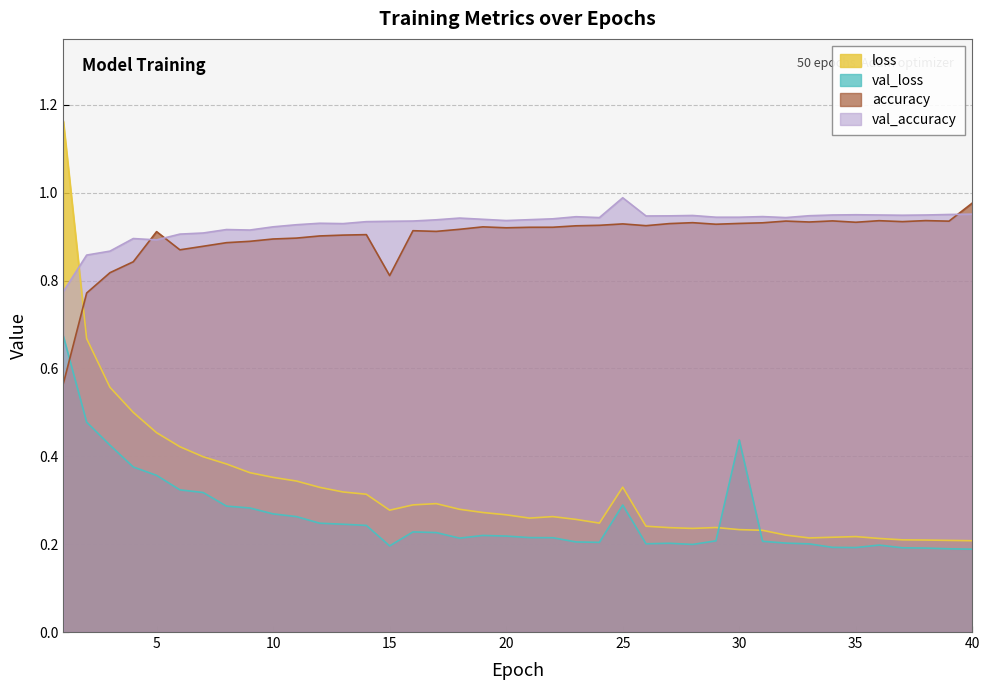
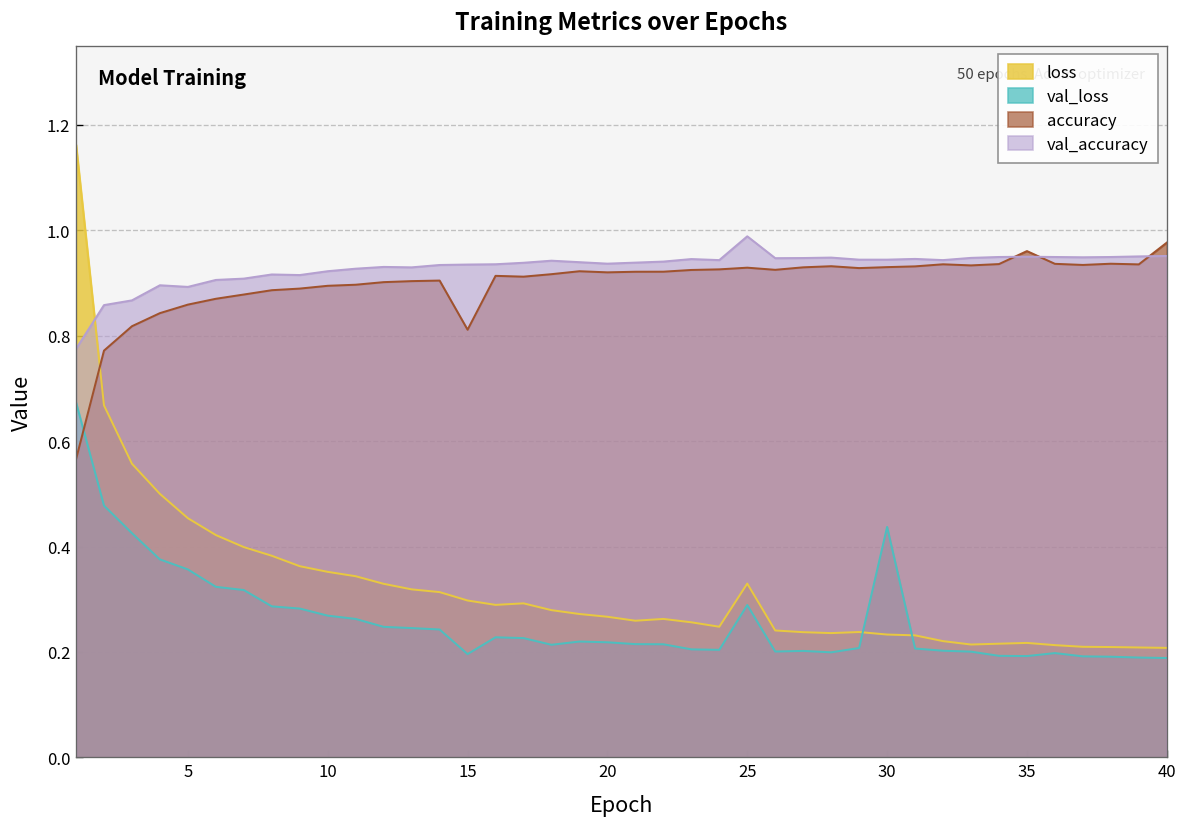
  {
    "loss": {
      "5": 0.45,
      "10": 0.35,
-     "15": 0.28,
+     "15": 0.30,
      "20": 0.27,
      "25": 0.33,
      "30": 0.23,
      "35": 0.22,
      "40": 0.21
    },
    "val_loss": {
      "5": 0.36,
      "10": 0.27,
      "15": 0.20,
      "20": 0.22,
      "25": 0.29,
      "30": 0.44,
      "35": 0.19,
      "40": 0.19
    },
    "accuracy": {
-     "5": 0.91,
+     "5": 0.86,
      "10": 0.89,
      "15": 0.81,
      "20": 0.92,
      "25": 0.93,
      "30": 0.93,
-     "35": 0.93,
+     "35": 0.96,
      "40": 0.98
    },
    "val_accuracy": {
      "5": 0.89,
      "10": 0.92,
      "15": 0.93,
      "20": 0.94,
      "25": 0.99,
      "30": 0.94,
      "35": 0.95,
      "40": 0.95
    }
  }
